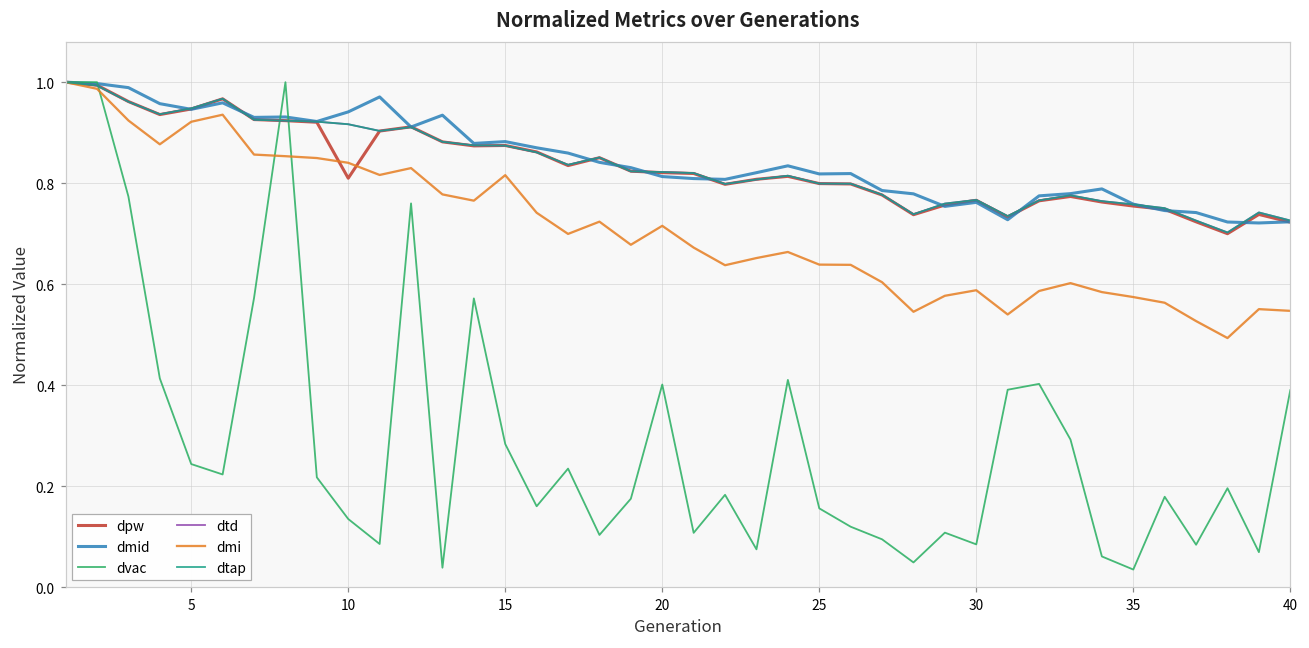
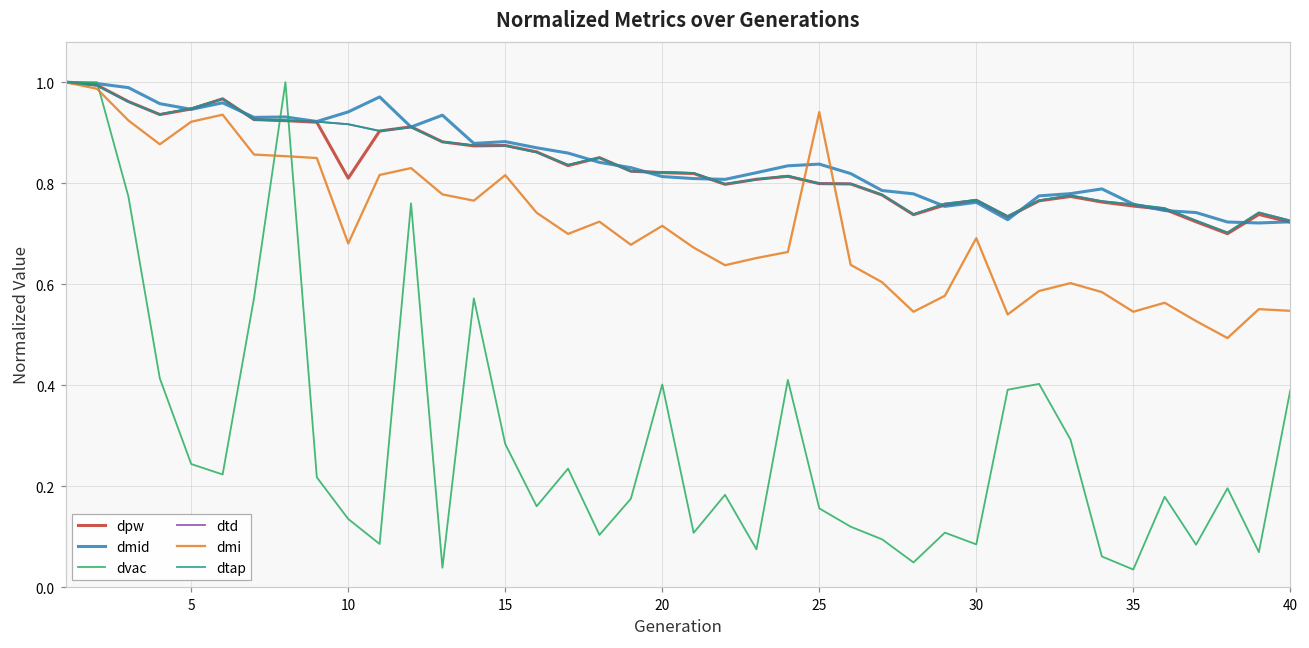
  {
    "dpw": {
      "10": 0.81
    },
    "dmid": {
      "10": 0.94,
      "15": 0.88,
      "20": 0.81,
-     "25": 0.82
+     "25": 0.84
    },
    "dmi": {
      "5": 0.92,
-     "10": 0.84,
+     "10": 0.68,
      "15": 0.82,
      "20": 0.72,
-     "25": 0.64,
-     "30": 0.59,
-     "35": 0.57,
+     "25": 0.94,
+     "30": 0.69,
+     "35": 0.55,
      "40": 0.55
    }
  }
